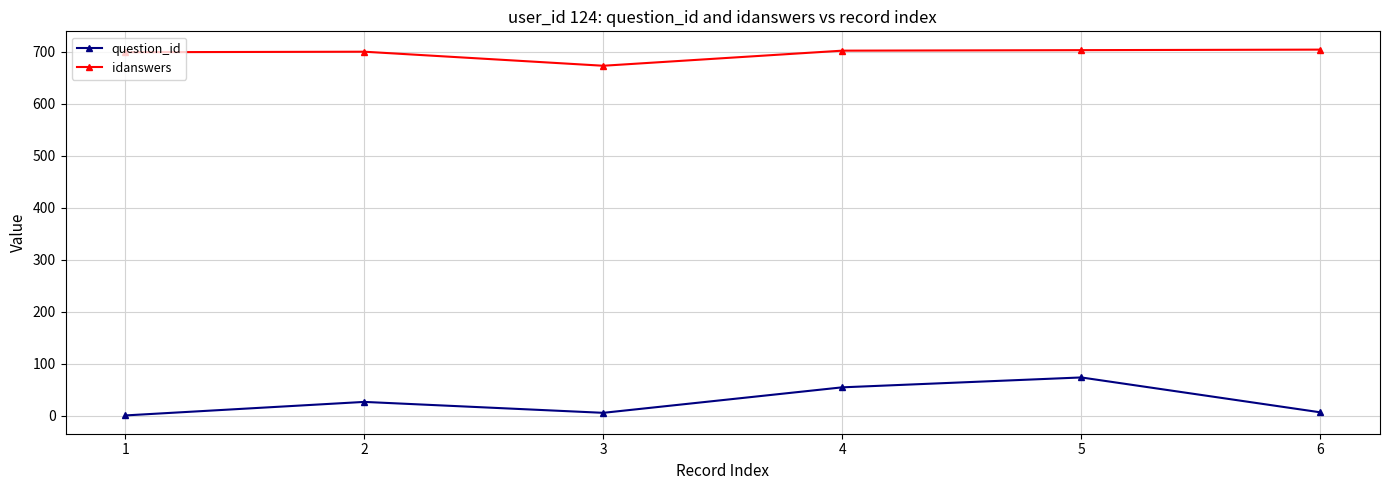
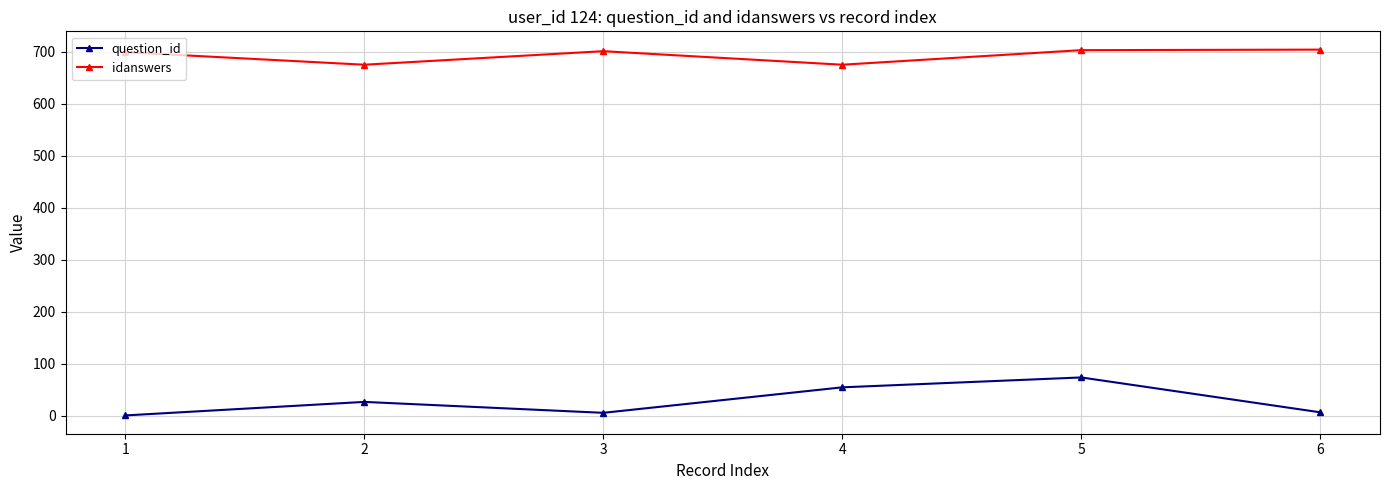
  {
    "question_id": {
      "1": 0,
      "2": 30,
      "3": 10,
      "4": 60,
      "5": 70,
      "6": 10
    },
    "idanswers": {
-     "2": 700,
-     "3": 670,
-     "4": 700,
+     "2": 680,
+     "3": 700,
+     "4": 680,
      "5": 700,
      "6": 700
    }
  }
